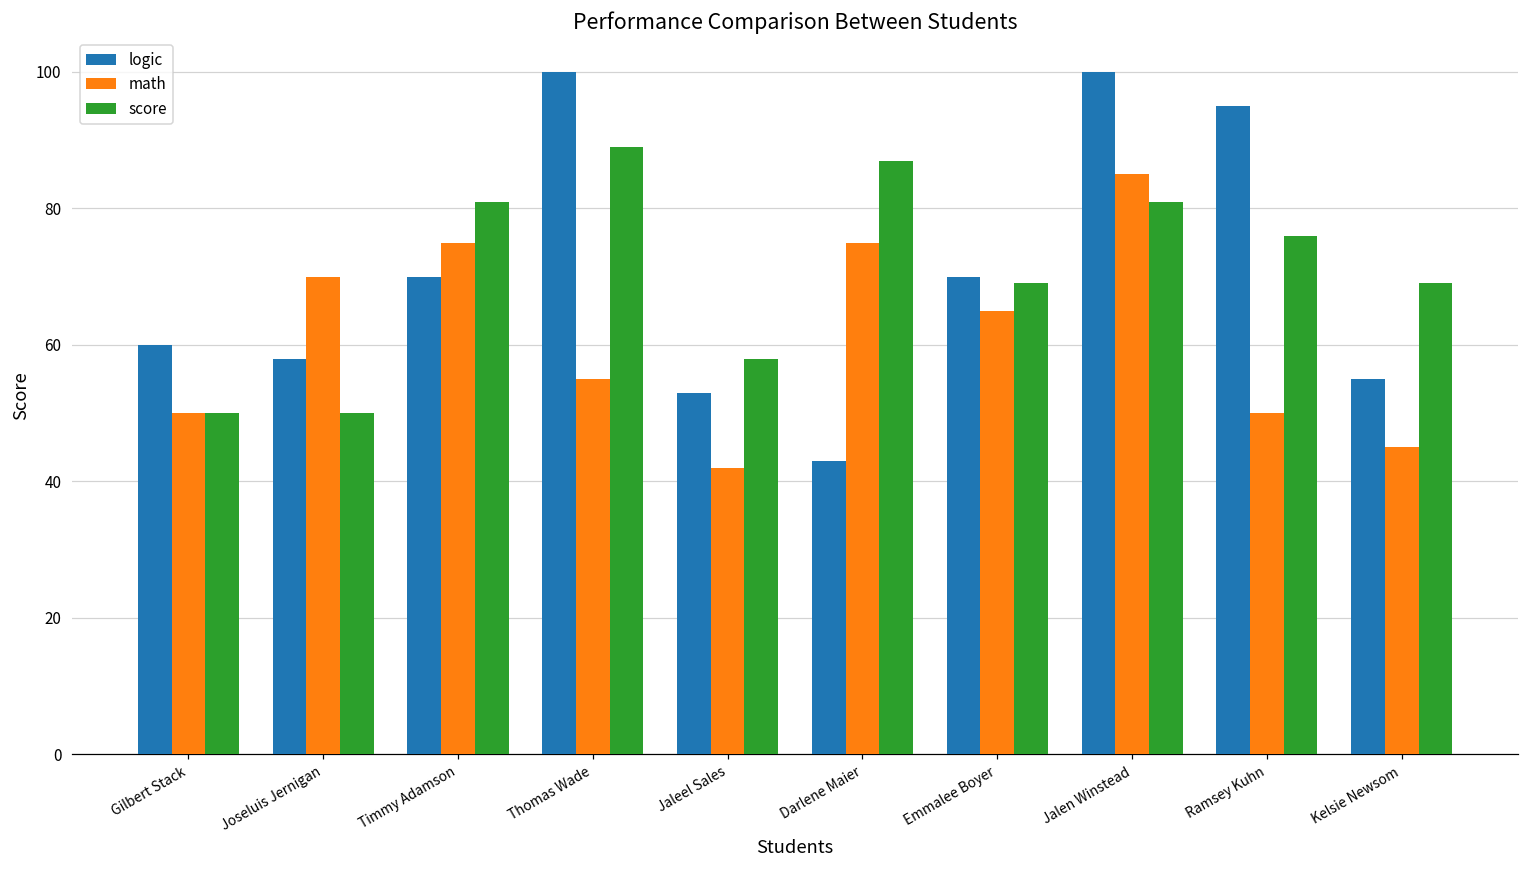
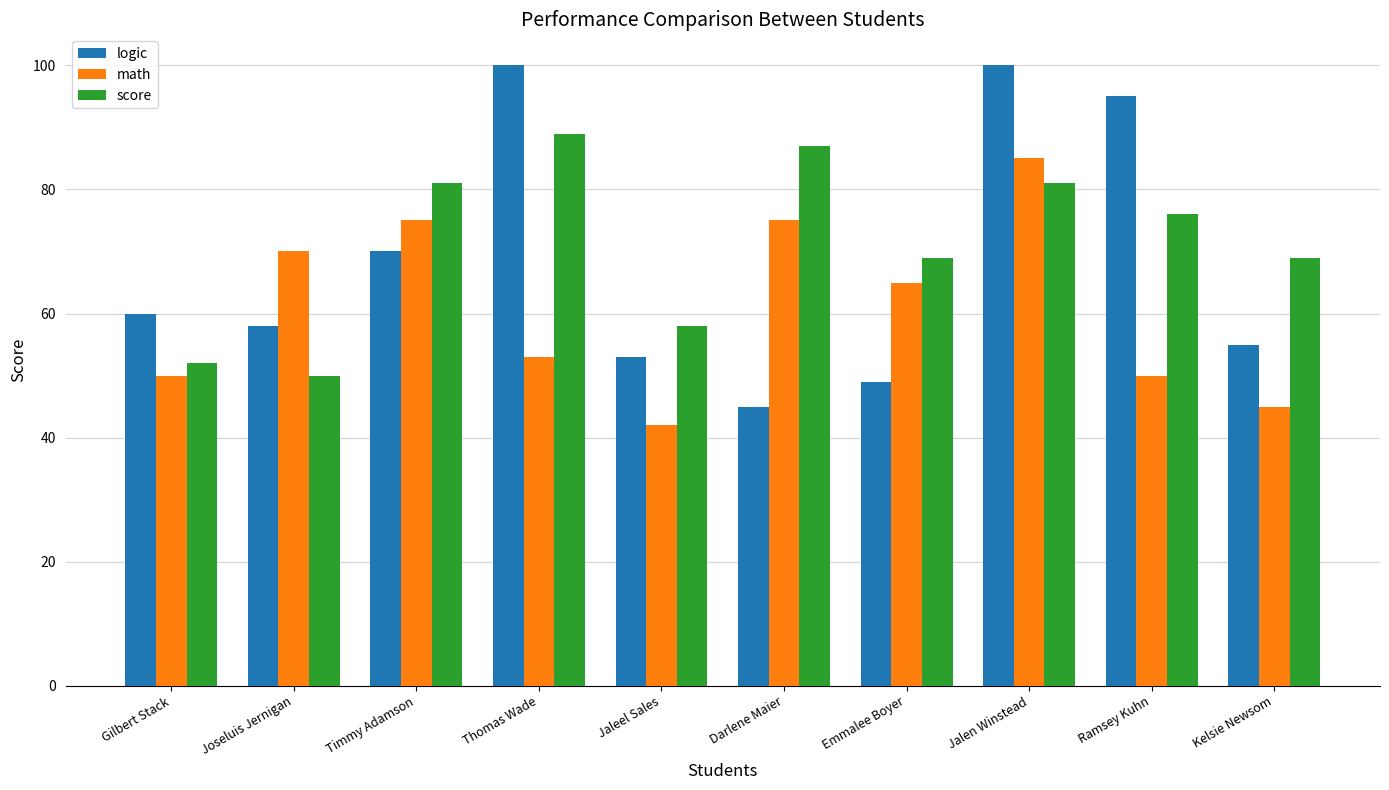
  {
    "logic": {
      "Gilbert Stack": 60,
      "Joseluis Jernigan": 58,
      "Timmy Adamson": 70,
      "Thomas Wade": 100,
      "Jaleel Sales": 53,
-     "Darlene Maier": 43,
-     "Emmalee Boyer": 70,
+     "Darlene Maier": 45,
+     "Emmalee Boyer": 49,
      "Jalen Winstead": 100,
      "Ramsey Kuhn": 95,
      "Kelsie Newsom": 55
    },
    "math": {
      "Gilbert Stack": 50,
      "Joseluis Jernigan": 70,
      "Timmy Adamson": 75,
-     "Thomas Wade": 55,
+     "Thomas Wade": 53,
      "Jaleel Sales": 42,
      "Darlene Maier": 75,
      "Emmalee Boyer": 65,
      "Jalen Winstead": 85,
      "Ramsey Kuhn": 50,
      "Kelsie Newsom": 45
    },
    "score": {
-     "Gilbert Stack": 50,
+     "Gilbert Stack": 52,
      "Joseluis Jernigan": 50,
      "Timmy Adamson": 81,
      "Thomas Wade": 89,
      "Jaleel Sales": 58,
      "Darlene Maier": 87,
      "Emmalee Boyer": 69,
      "Jalen Winstead": 81,
      "Ramsey Kuhn": 76,
      "Kelsie Newsom": 69
    }
  }
